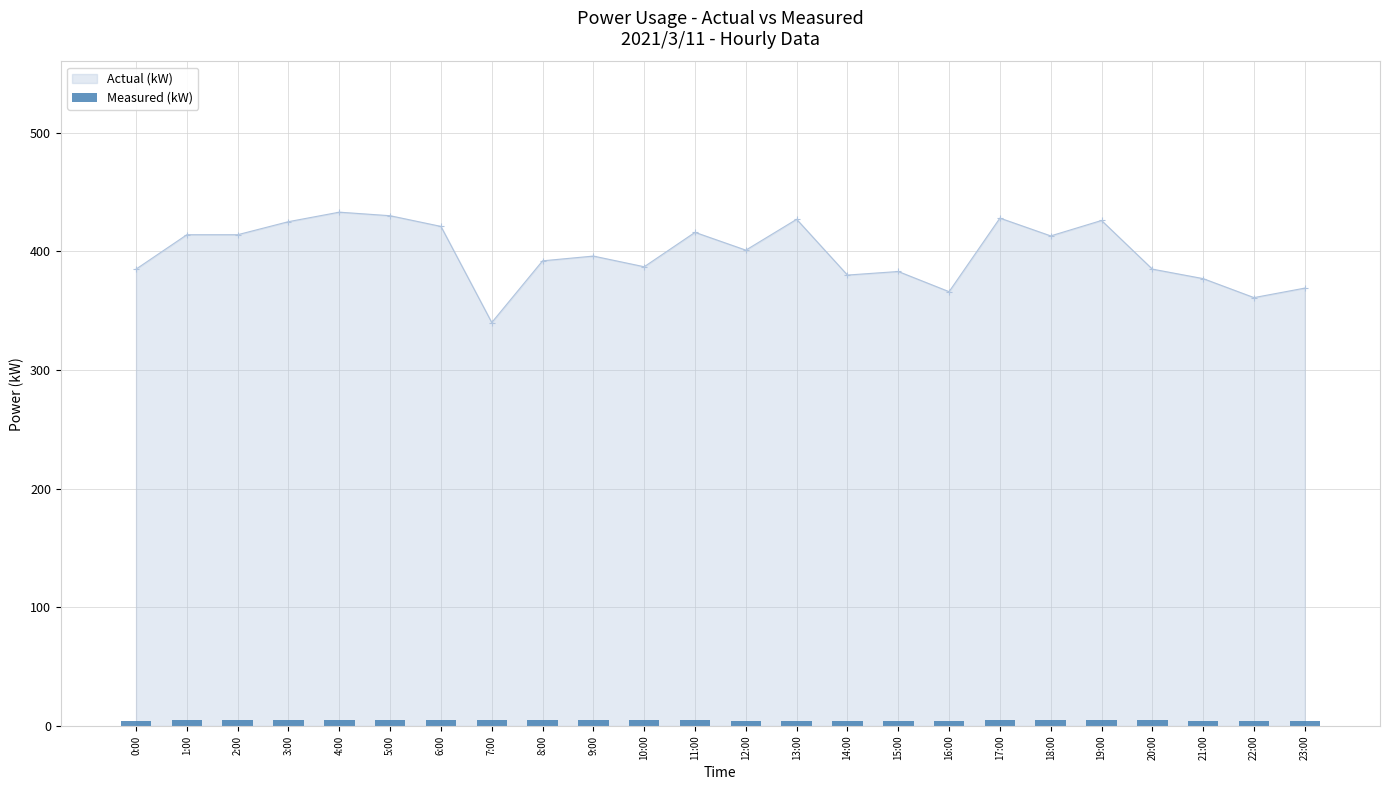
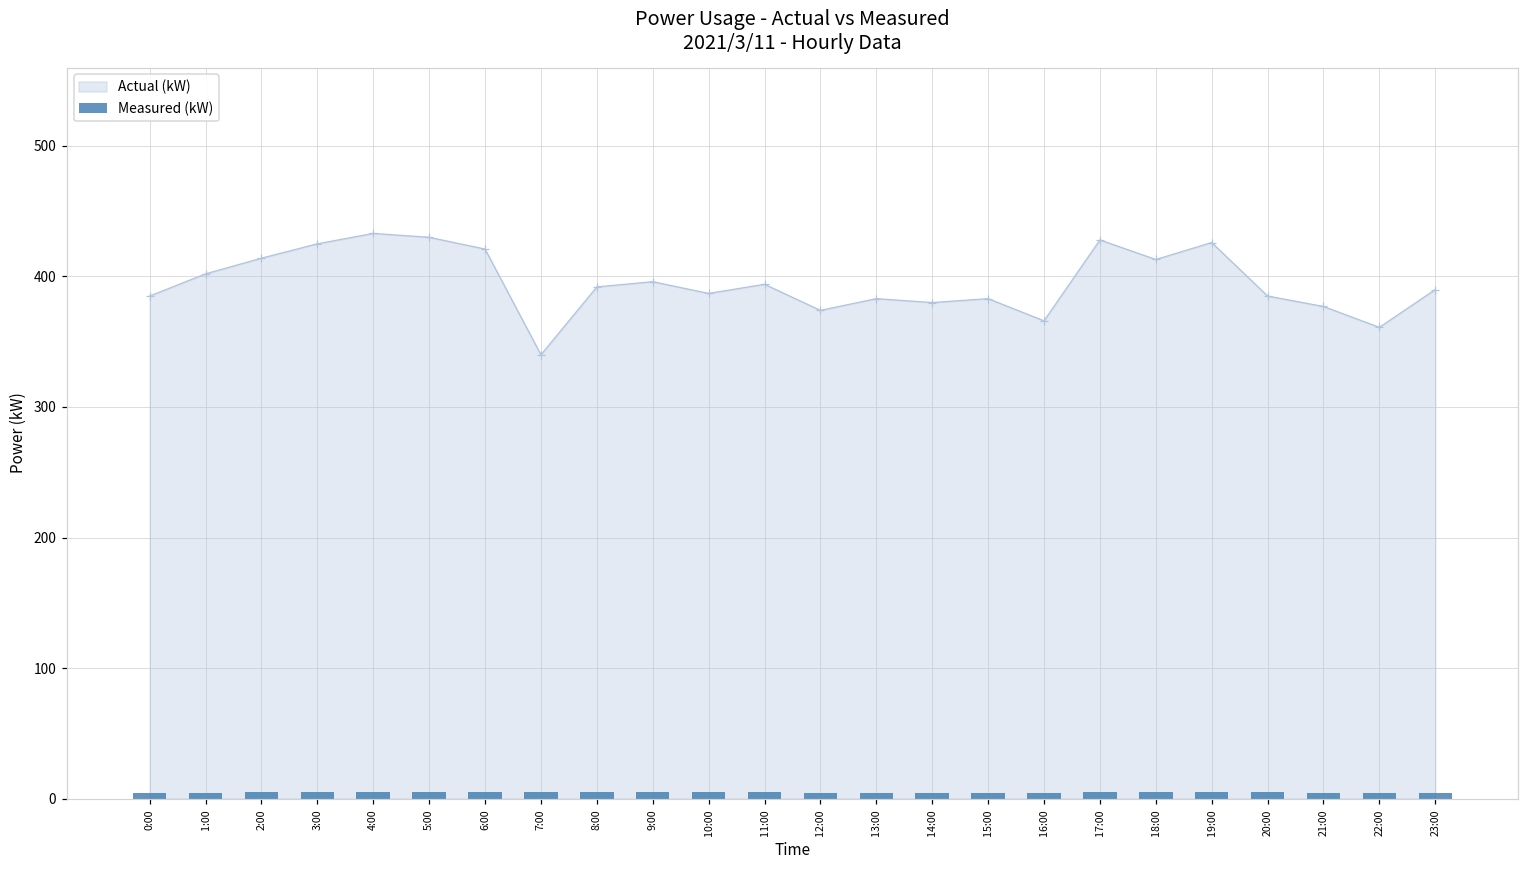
  {
    "Actual (kW)": {
      "0:00": 385,
-     "1:00": 414,
+     "1:00": 402,
      "2:00": 414,
      "3:00": 425,
      "4:00": 433,
      "5:00": 430,
      "6:00": 421,
      "7:00": 340,
      "8:00": 392,
      "9:00": 396,
      "10:00": 387,
-     "11:00": 416,
-     "12:00": 401,
-     "13:00": 427,
+     "11:00": 394,
+     "12:00": 374,
+     "13:00": 383,
      "14:00": 380,
      "15:00": 383,
      "16:00": 366,
      "17:00": 428,
      "18:00": 413,
      "19:00": 426,
      "20:00": 385,
      "21:00": 377,
      "22:00": 361,
-     "23:00": 369
+     "23:00": 390
    },
    "Measured (kW)": {
      "0:00": 5,
      "1:00": 5,
      "2:00": 5,
      "3:00": 5,
      "4:00": 5,
      "5:00": 5,
      "6:00": 5,
      "7:00": 5,
      "8:00": 5,
      "9:00": 5,
      "10:00": 5,
      "11:00": 5,
      "12:00": 4,
      "13:00": 4,
      "14:00": 4,
      "15:00": 4,
      "16:00": 5,
      "17:00": 5,
      "18:00": 5,
      "19:00": 5,
      "20:00": 5,
      "21:00": 5,
      "22:00": 4,
      "23:00": 5
    }
  }
